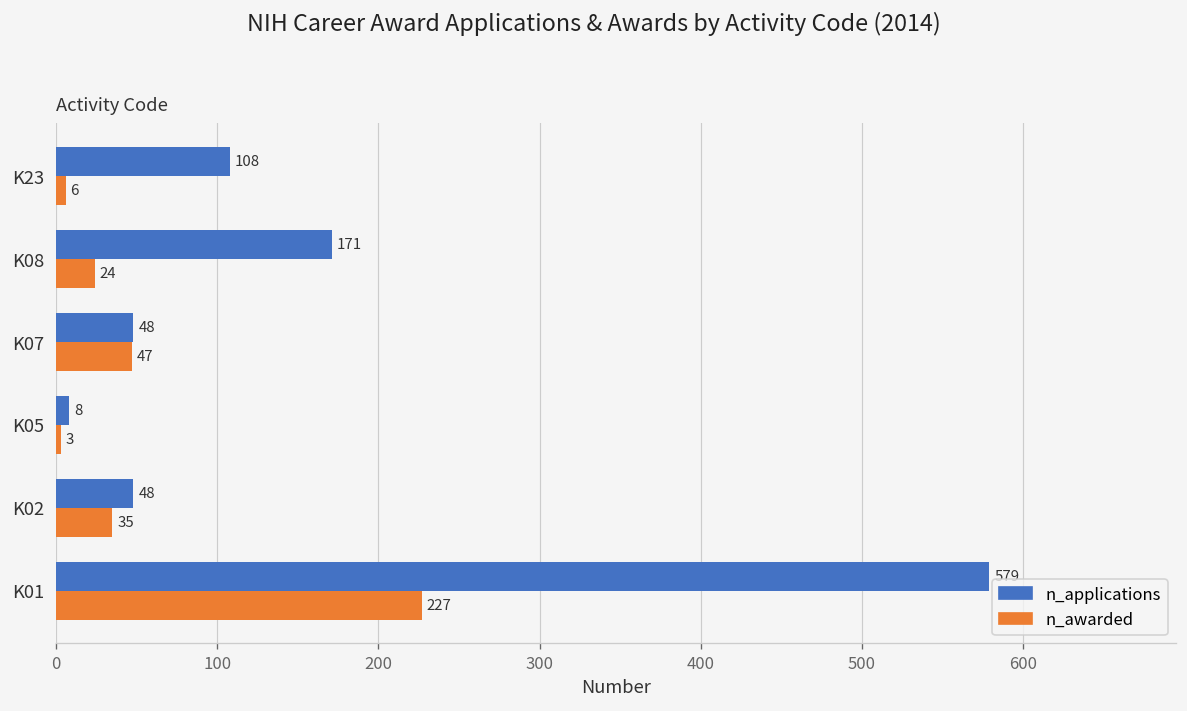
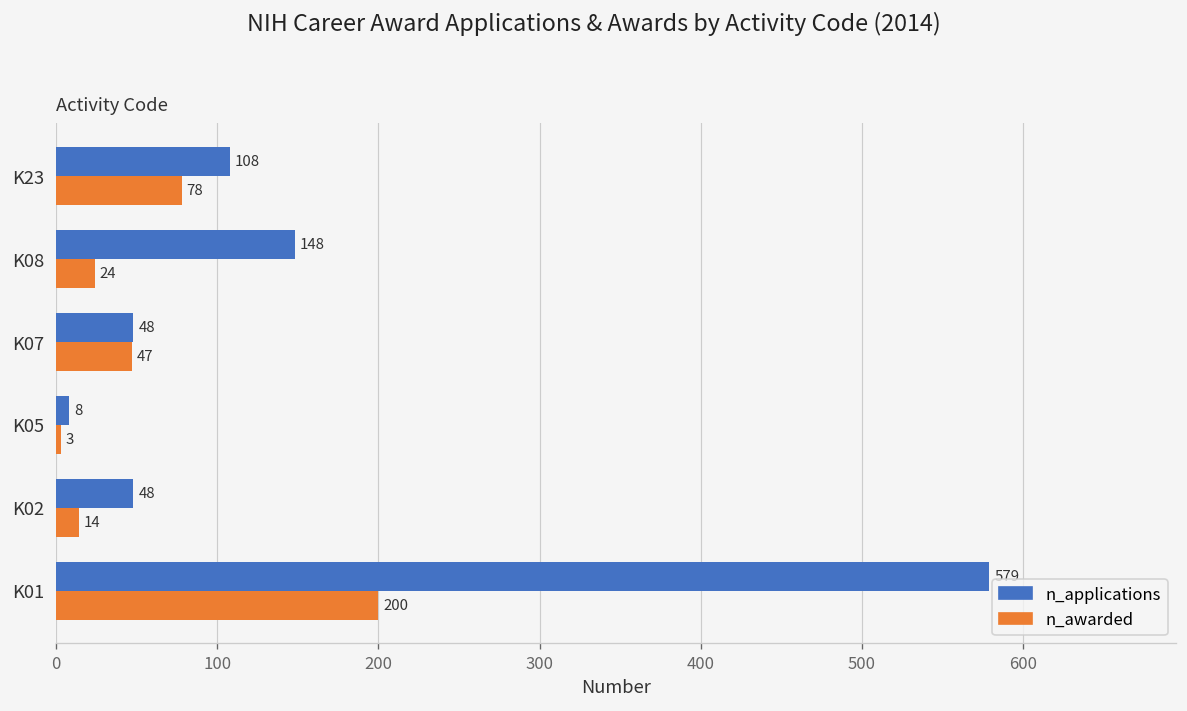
  {
    "n_applications": {
      "K23": 108,
-     "K08": 171,
+     "K08": 148,
      "K07": 48,
      "K05": 8,
      "K02": 48
    },
    "n_awarded": {
-     "K23": 6,
+     "K23": 78,
      "K08": 24,
      "K07": 47,
      "K05": 3,
-     "K02": 35,
-     "K01": 227
+     "K02": 14,
+     "K01": 200
    }
  }
